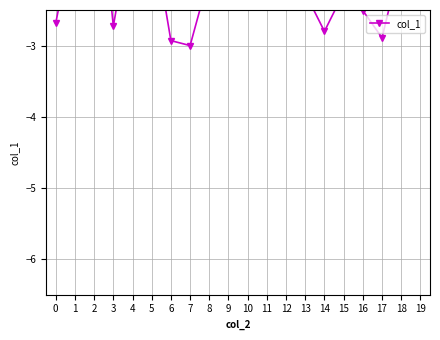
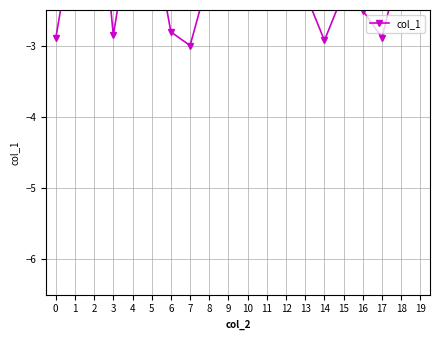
  {
-   "0": -2.7,
-   "3": -2.7,
-   "6": -2.9,
+   "0": -2.9,
+   "3": -2.9,
+   "6": -2.8,
    "7": -3.0,
-   "14": -2.8,
+   "14": -2.9,
    "16": -2.5,
    "17": -2.9
  }
